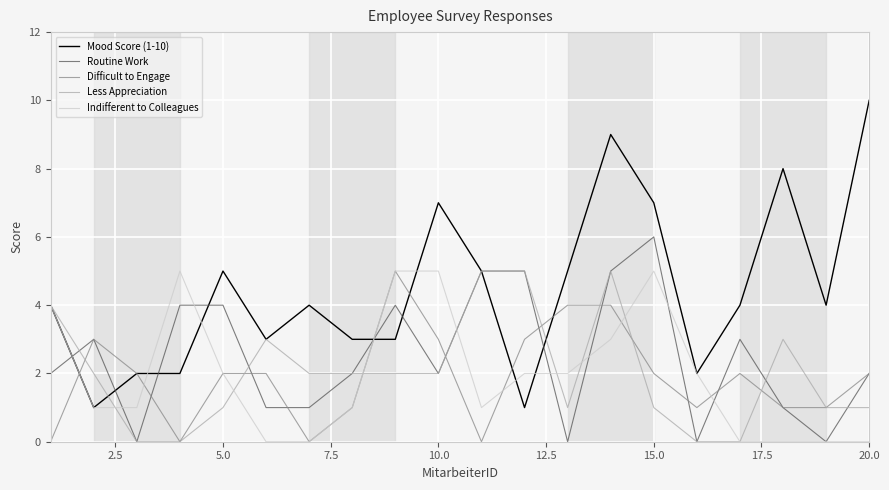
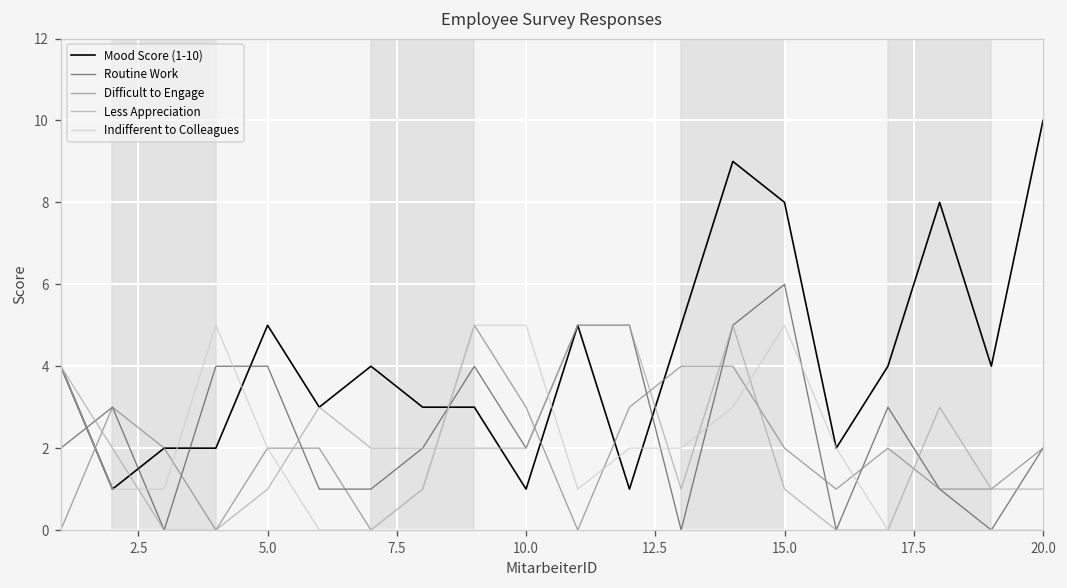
  {
    "Mood Score (1-10)": {
      "5.0": 5,
-     "10.0": 7,
-     "15.0": 7,
+     "10.0": 1,
+     "15.0": 8,
      "20.0": 10
    },
    "Routine Work": {
      "5.0": 4,
      "15.0": 6
    }
  }
